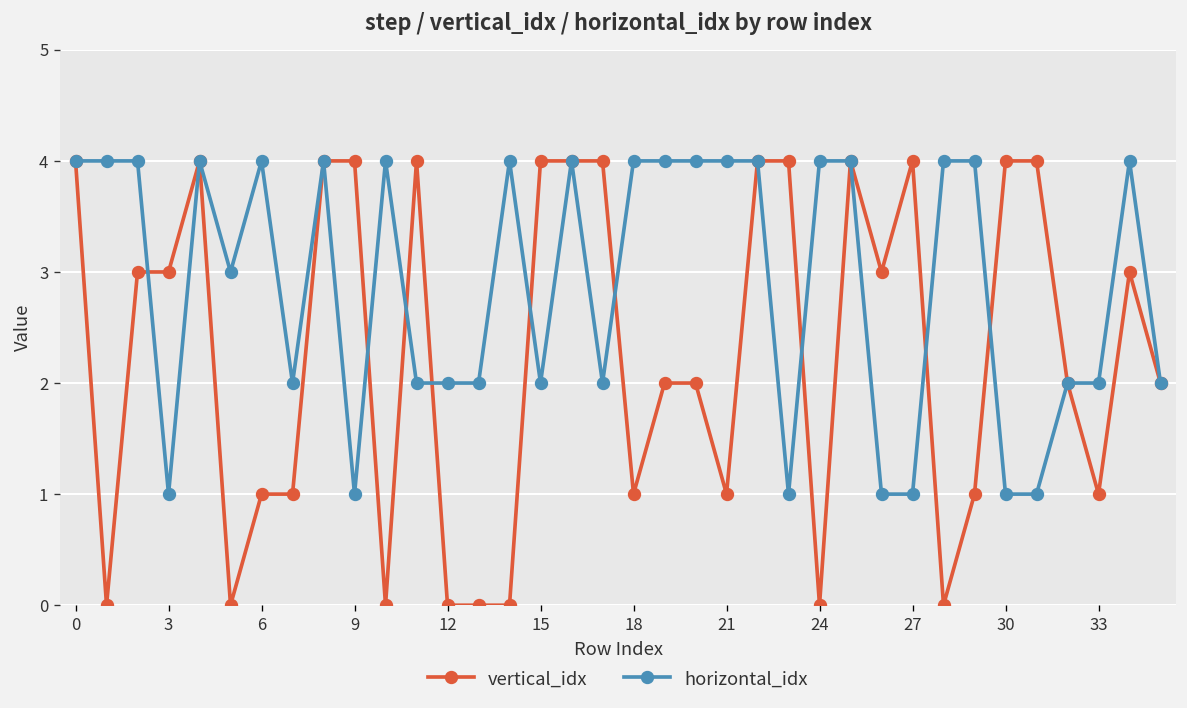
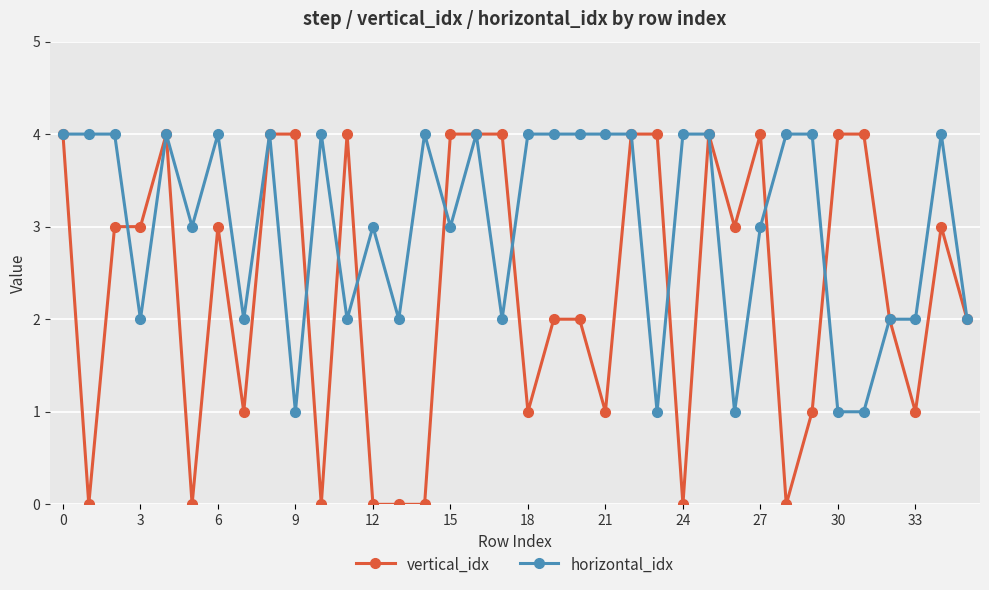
  {
    "vertical_idx": {
      "3": 3,
-     "6": 1,
+     "6": 3,
      "9": 4,
      "12": 0,
      "15": 4,
      "18": 1,
      "21": 1,
      "24": 0,
      "27": 4,
      "30": 4,
      "33": 1
    },
    "horizontal_idx": {
-     "3": 1,
+     "3": 2,
      "6": 4,
      "9": 1,
-     "12": 2,
-     "15": 2,
+     "12": 3,
+     "15": 3,
      "18": 4,
      "21": 4,
      "24": 4,
-     "27": 1,
+     "27": 3,
      "30": 1,
      "33": 2
    }
  }
